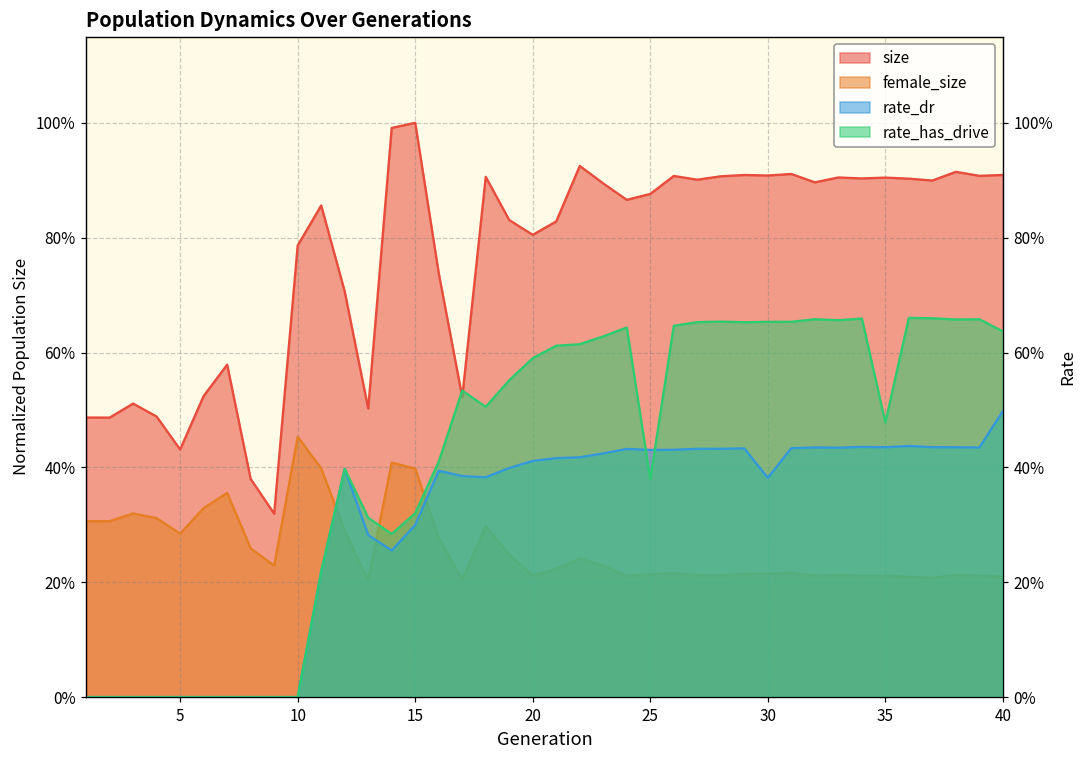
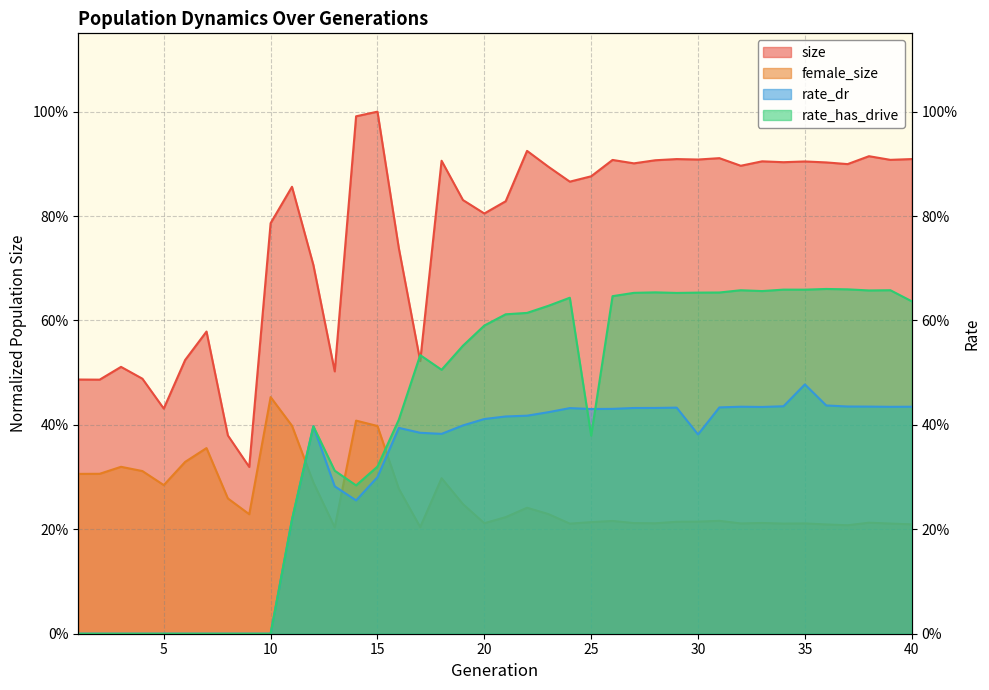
  {
    "rate_dr": {
      "15": "30%",
      "20": "41%",
      "25": "43%",
      "30": "38%",
-     "35": "44%",
-     "40": "50%"
+     "35": "48%",
+     "40": "43%"
    },
    "rate_has_drive": {
      "15": "32%",
      "20": "59%",
      "25": "38%",
      "30": "65%",
-     "35": "48%",
+     "35": "66%",
      "40": "64%"
    }
  }
